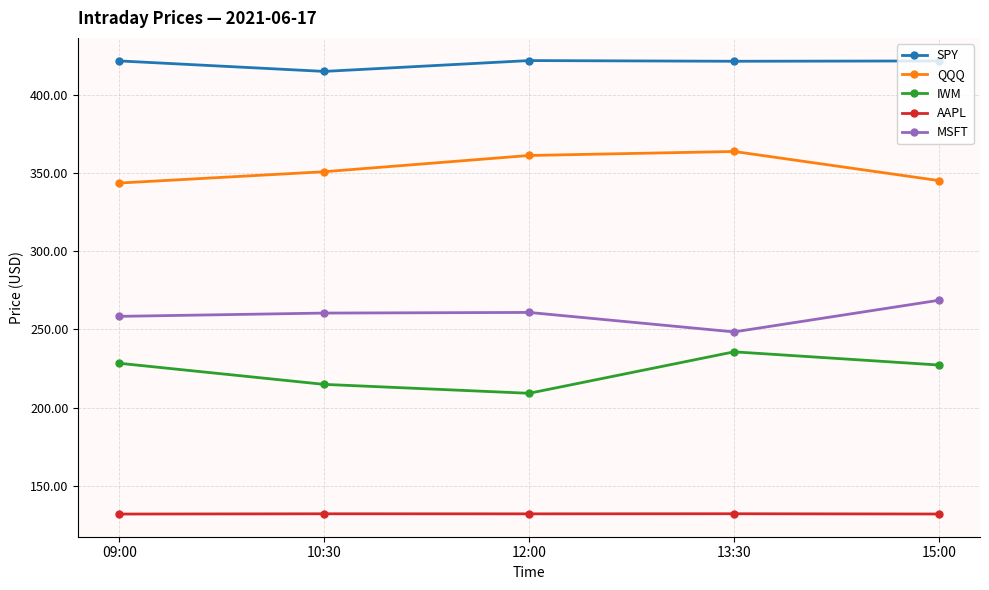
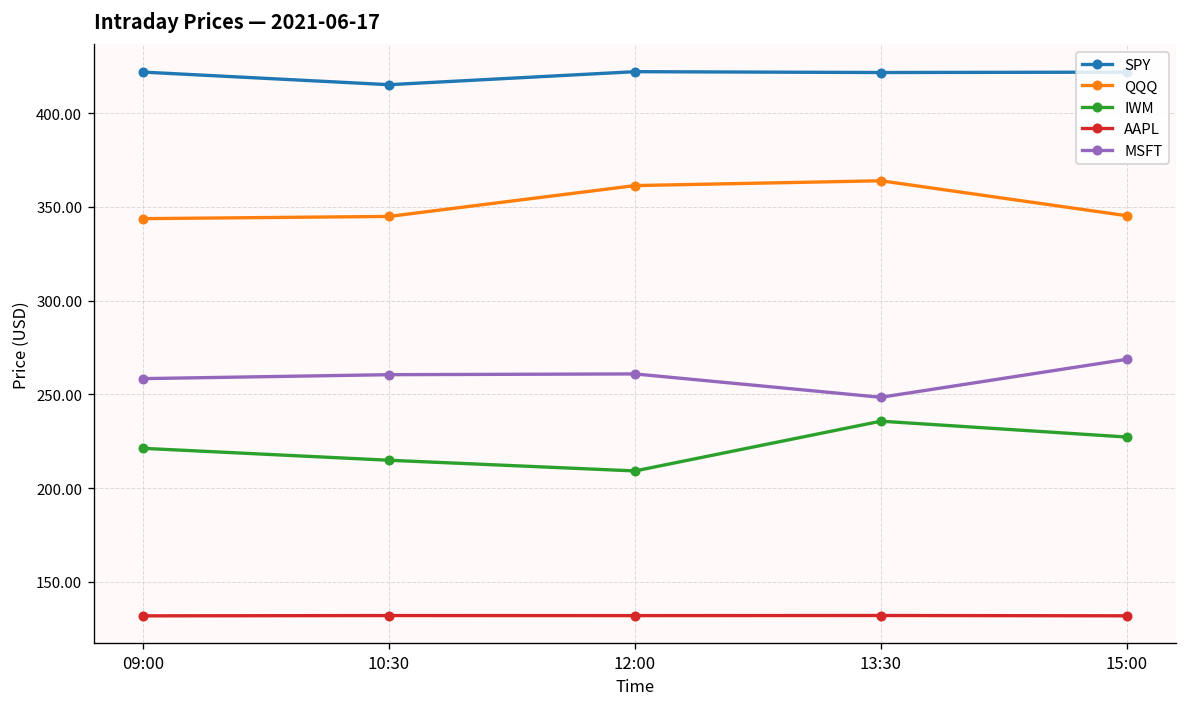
  {
    "SPY": {
      "09:00": 422,
      "10:30": 415,
      "12:00": 422,
      "13:30": 422
    },
    "QQQ": {
      "09:00": 344,
-     "10:30": 351,
+     "10:30": 345,
      "12:00": 361,
      "13:30": 364,
      "15:00": 345
    },
    "IWM": {
-     "09:00": 228,
+     "09:00": 221,
      "10:30": 215,
      "12:00": 209,
      "13:30": 236,
      "15:00": 227
    },
    "AAPL": {
      "09:00": 132,
      "10:30": 132,
      "12:00": 132,
      "13:30": 132,
      "15:00": 132
    },
    "MSFT": {
      "09:00": 258,
      "10:30": 260,
      "12:00": 261,
      "13:30": 248,
      "15:00": 269
    }
  }
